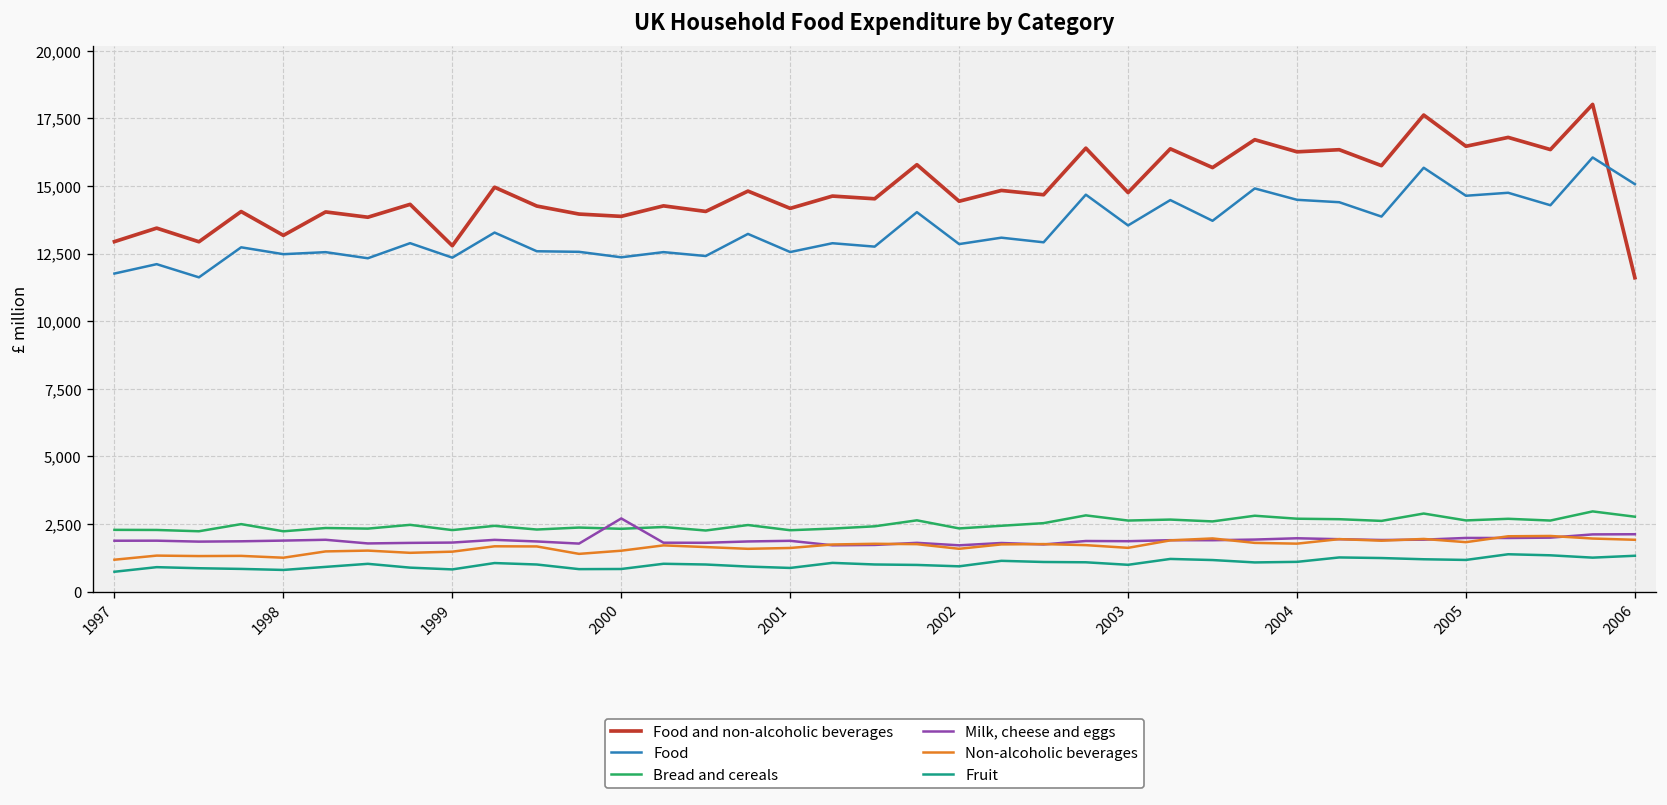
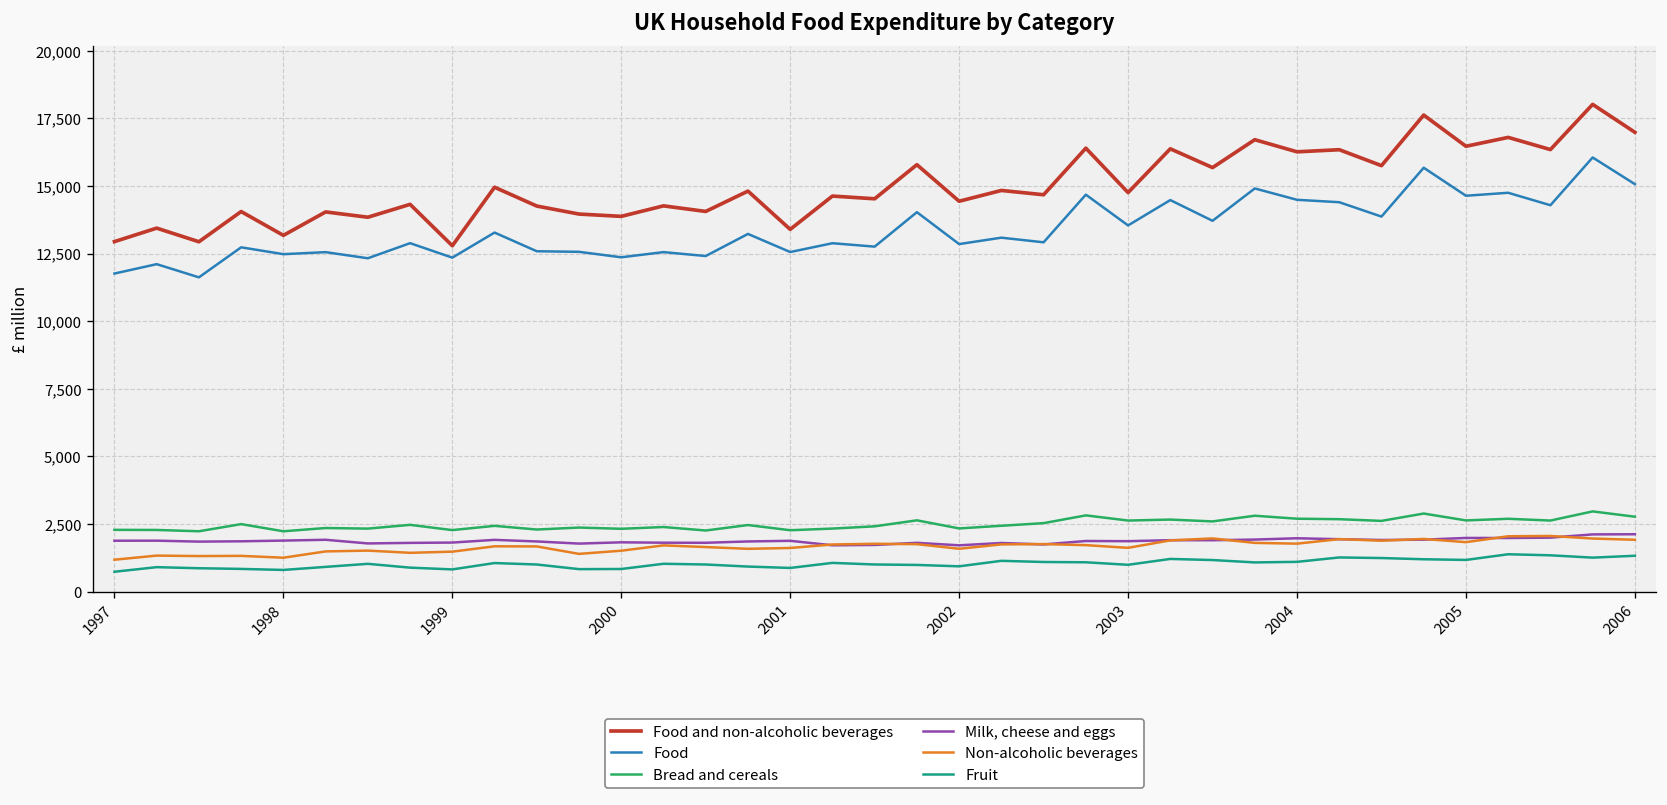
  {
    "Food and non-alcoholic beverages": {
      "1997": "12,900",
      "1998": "13,200",
      "1999": "12,800",
      "2000": "13,900",
-     "2001": "14,200",
+     "2001": "13,400",
      "2002": "14,400",
      "2003": "14,800",
      "2004": "16,300",
      "2005": "16,500",
-     "2006": "11,600"
+     "2006": "17,000"
    },
    "Food": {
      "1997": "11,800",
      "1998": "12,500",
      "1999": "12,300",
      "2000": "12,400",
      "2001": "12,600",
      "2002": "12,800",
      "2003": "13,500",
      "2004": "14,500",
      "2005": "14,600",
      "2006": "15,100"
    },
    "Milk, cheese and eggs": {
      "1997": "1,900",
      "1998": "1,900",
      "1999": "1,800",
-     "2000": "2,700",
+     "2000": "1,800",
      "2001": "1,900",
      "2002": "1,700",
      "2003": "1,900",
      "2004": "2,000",
      "2005": "2,000",
      "2006": "2,100"
    },
    "Non-alcoholic beverages": {
      "1997": "1,200",
      "1998": "1,300",
      "1999": "1,500",
      "2000": "1,500",
      "2001": "1,600",
      "2002": "1,600",
      "2003": "1,600",
      "2004": "1,800",
      "2005": "1,800",
      "2006": "1,900"
    }
  }
